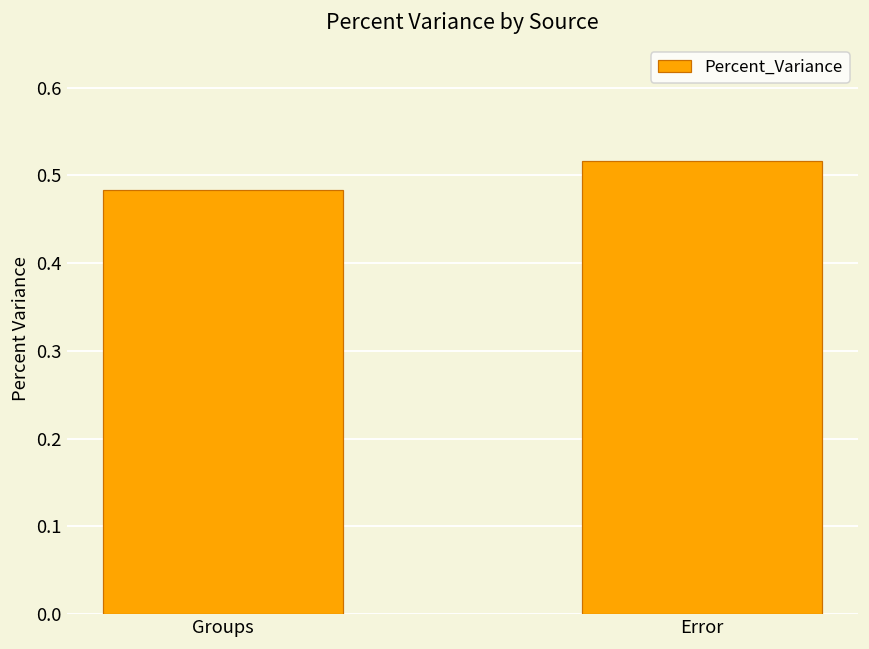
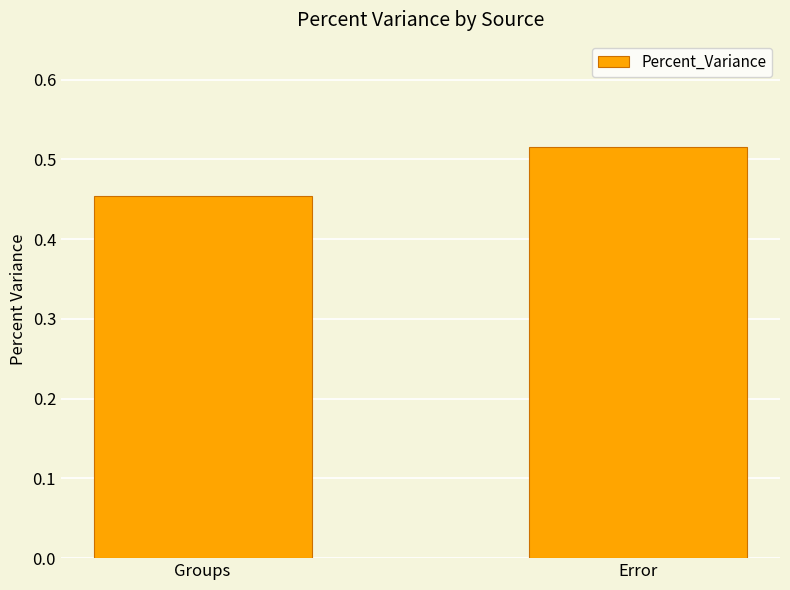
  {
-   "Groups": 0.48,
+   "Groups": 0.45,
    "Error": 0.52
  }
